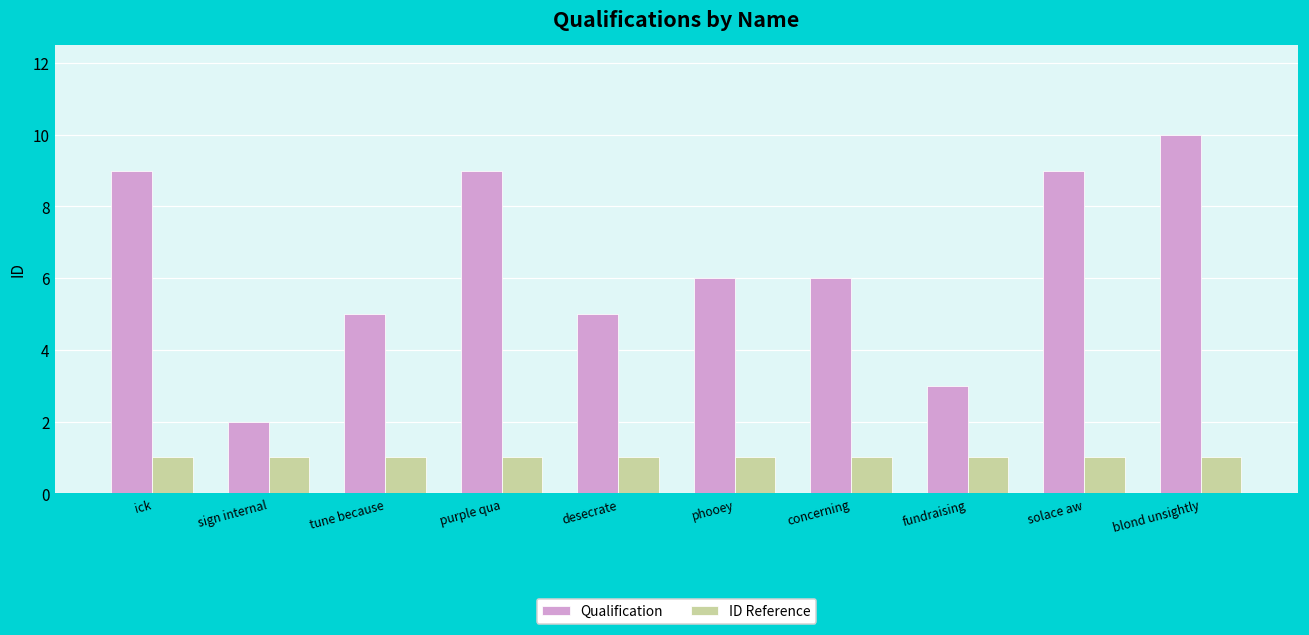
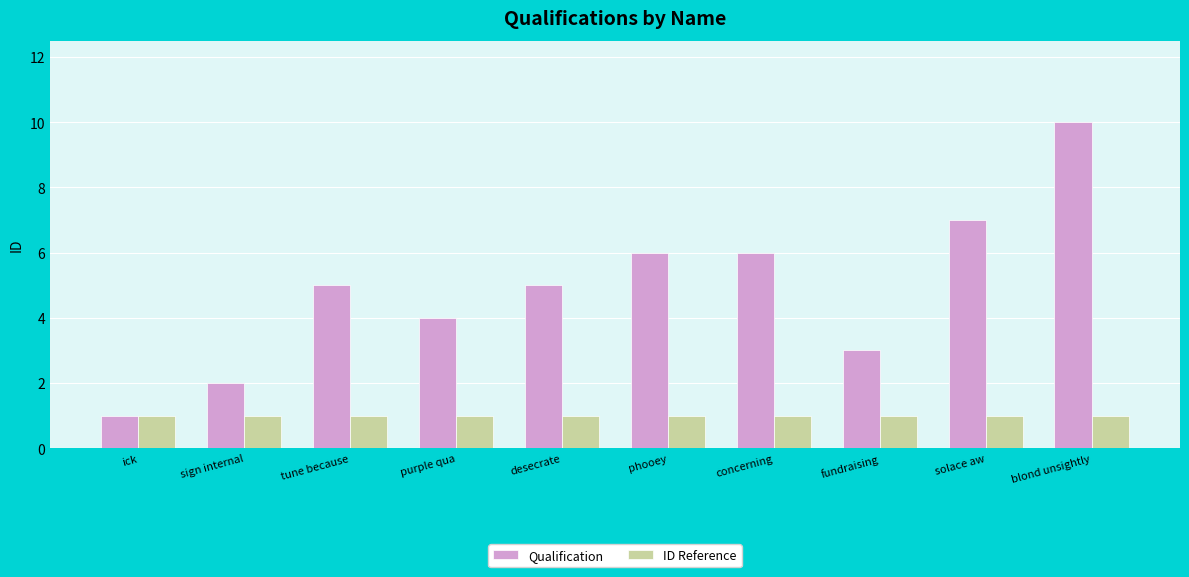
  {
    "Qualification": {
-     "ick": 9,
+     "ick": 1,
      "sign internal": 2,
      "tune because": 5,
-     "purple qua": 9,
+     "purple qua": 4,
      "desecrate": 5,
      "phooey": 6,
      "concerning": 6,
      "fundraising": 3,
-     "solace aw": 9,
+     "solace aw": 7,
      "blond unsightly": 10
    },
    "ID Reference": {
      "ick": 1,
      "sign internal": 1,
      "tune because": 1,
      "purple qua": 1,
      "desecrate": 1,
      "phooey": 1,
      "concerning": 1,
      "fundraising": 1,
      "solace aw": 1,
      "blond unsightly": 1
    }
  }
